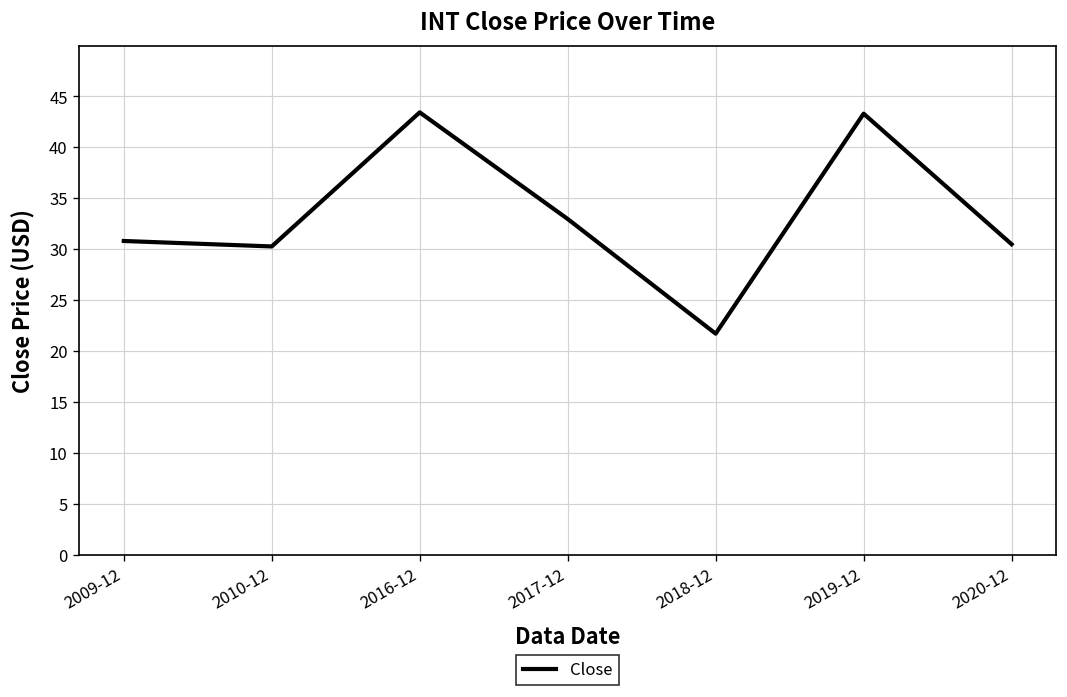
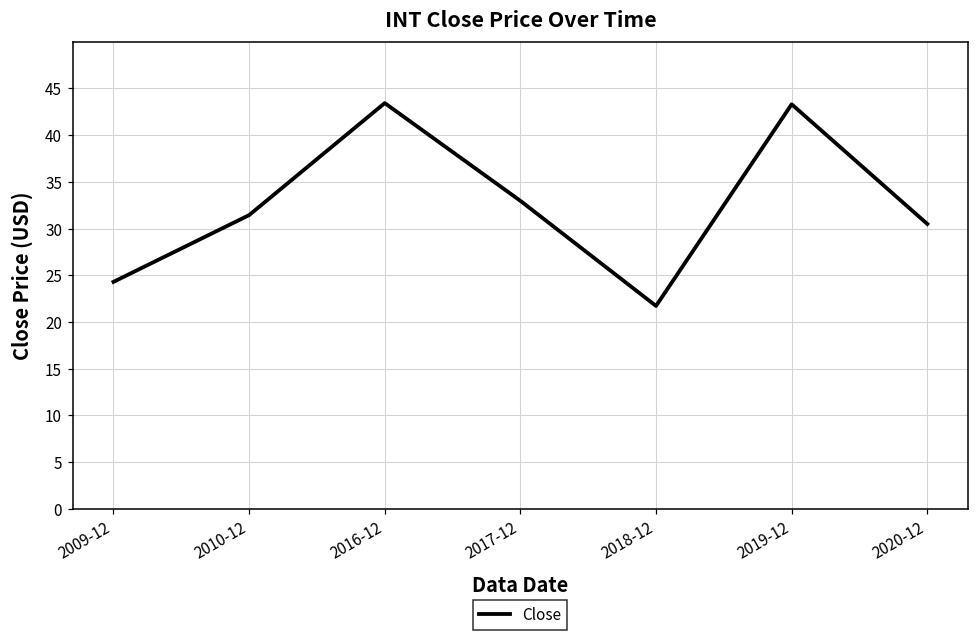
  {
-   "2009-12": 31,
-   "2010-12": 30,
+   "2009-12": 24,
+   "2010-12": 31,
    "2016-12": 43,
    "2017-12": 33,
    "2018-12": 22,
    "2019-12": 43,
    "2020-12": 30
  }
